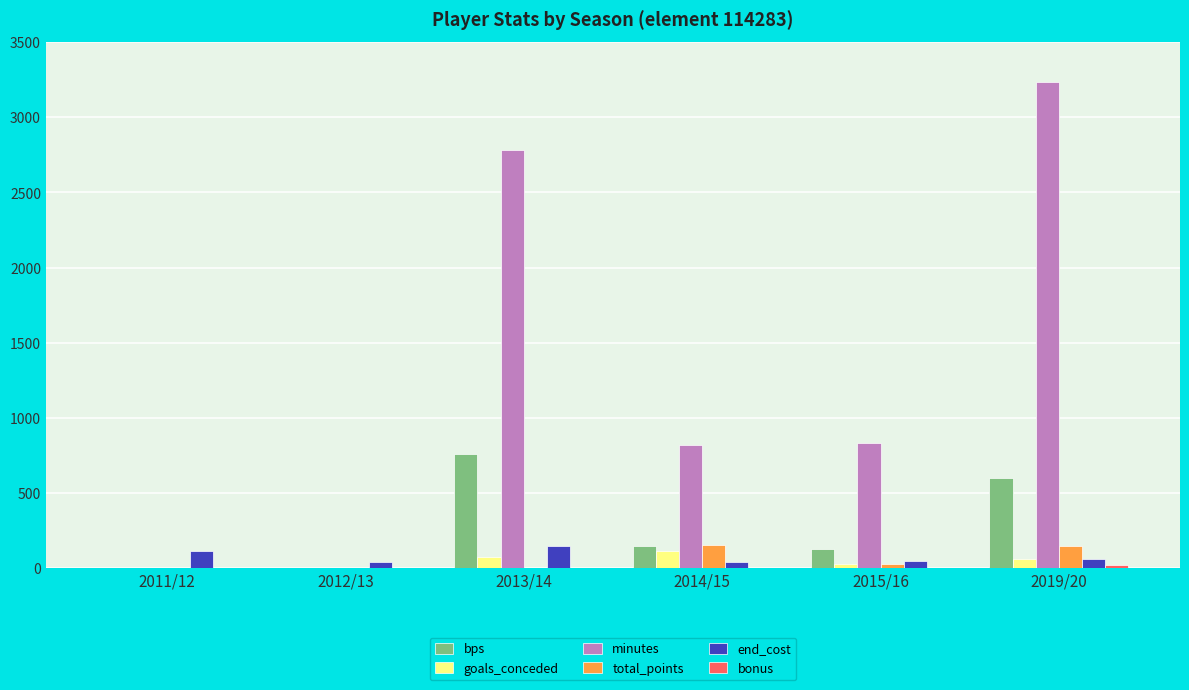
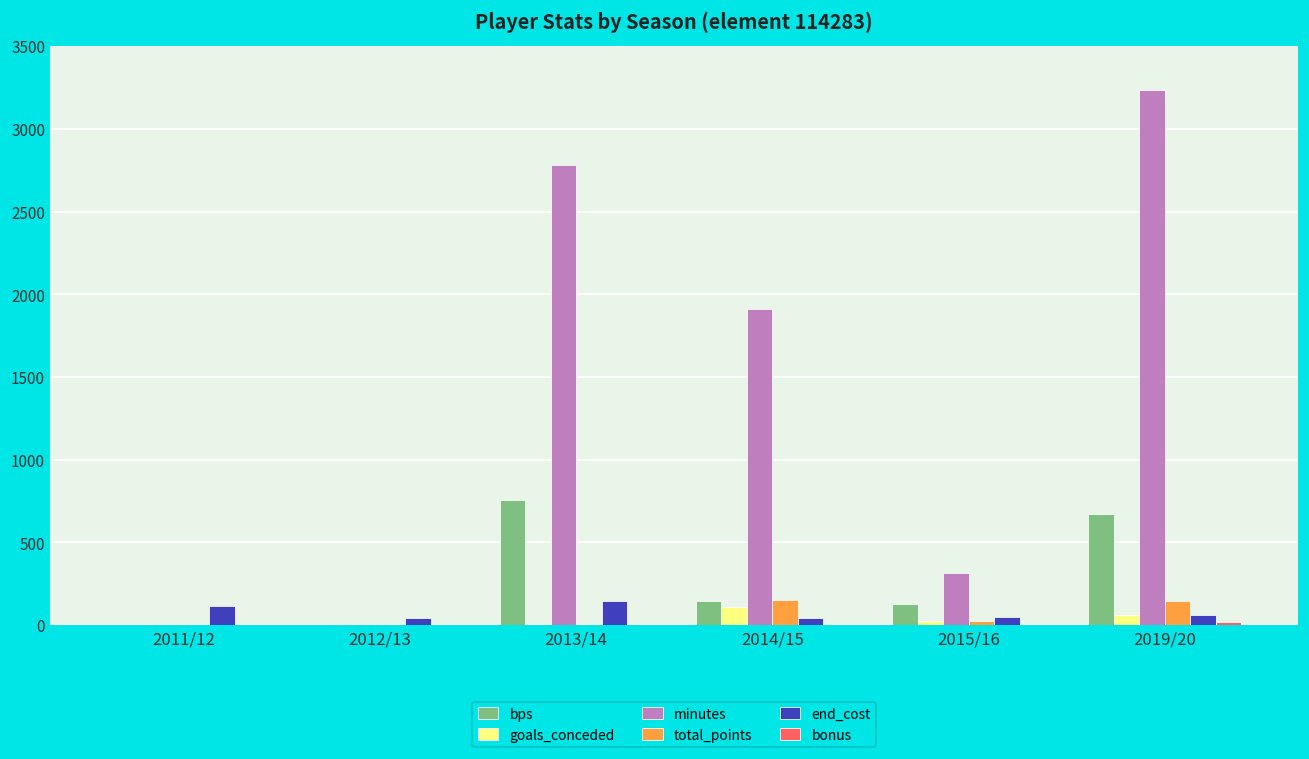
  {
    "bps": {
      "2011/12": 0,
      "2012/13": 0,
      "2013/14": 760,
      "2014/15": 150,
      "2015/16": 130,
-     "2019/20": 600
+     "2019/20": 680
    },
    "goals_conceded": {
      "2011/12": 0,
      "2012/13": 0,
-     "2013/14": 80,
+     "2013/14": 0,
      "2014/15": 110,
      "2015/16": 30,
      "2019/20": 60
    },
    "minutes": {
      "2011/12": 0,
      "2012/13": 0,
      "2013/14": 2780,
-     "2014/15": 820,
-     "2015/16": 830,
+     "2014/15": 1910,
+     "2015/16": 320,
      "2019/20": 3230
    },
    "total_points": {
      "2011/12": 0,
      "2012/13": 0,
      "2014/15": 150,
      "2015/16": 30,
      "2019/20": 150
    },
    "end_cost": {
      "2011/12": 120,
      "2012/13": 40,
      "2013/14": 150,
      "2014/15": 40,
      "2015/16": 50,
      "2019/20": 60
    },
    "bonus": {
      "2011/12": 0,
      "2012/13": 0,
      "2013/14": 0,
      "2015/16": 0,
      "2019/20": 20
    }
  }
